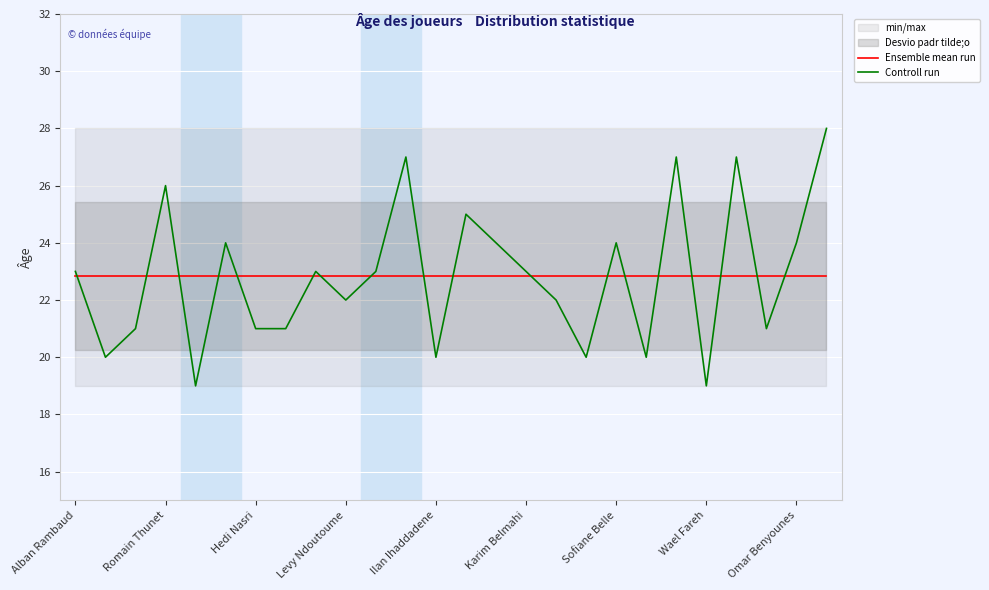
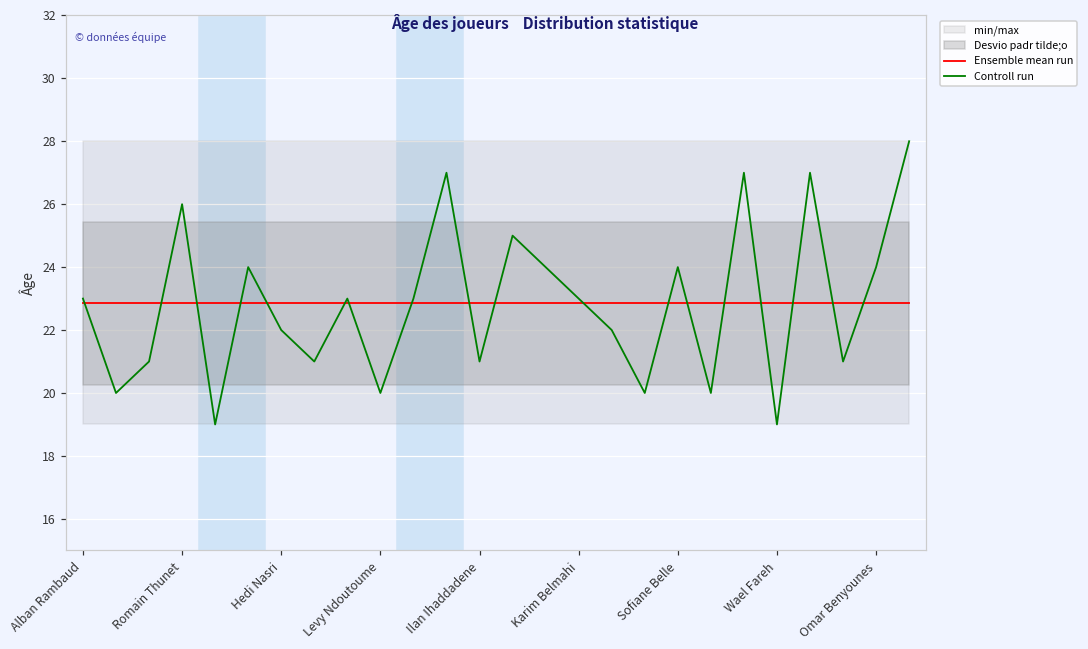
  {
    "Ensemble mean run": {
      "Alban Rambaud": 22.8,
      "Romain Thunet": 22.8,
      "Hedi Nasri": 22.8,
      "Levy Ndoutoume": 22.8,
      "Ilan Ihaddadene": 22.8,
      "Karim Belmahi": 22.8,
      "Sofiane Belle": 22.8,
      "Wael Fareh": 22.8,
      "Omar Benyounes": 22.8
    },
    "Controll run": {
      "Alban Rambaud": 23,
      "Romain Thunet": 26,
-     "Hedi Nasri": 21,
-     "Levy Ndoutoume": 22,
-     "Ilan Ihaddadene": 20,
+     "Hedi Nasri": 22,
+     "Levy Ndoutoume": 20,
+     "Ilan Ihaddadene": 21,
      "Karim Belmahi": 23,
      "Sofiane Belle": 24,
      "Wael Fareh": 19,
      "Omar Benyounes": 24
    }
  }
